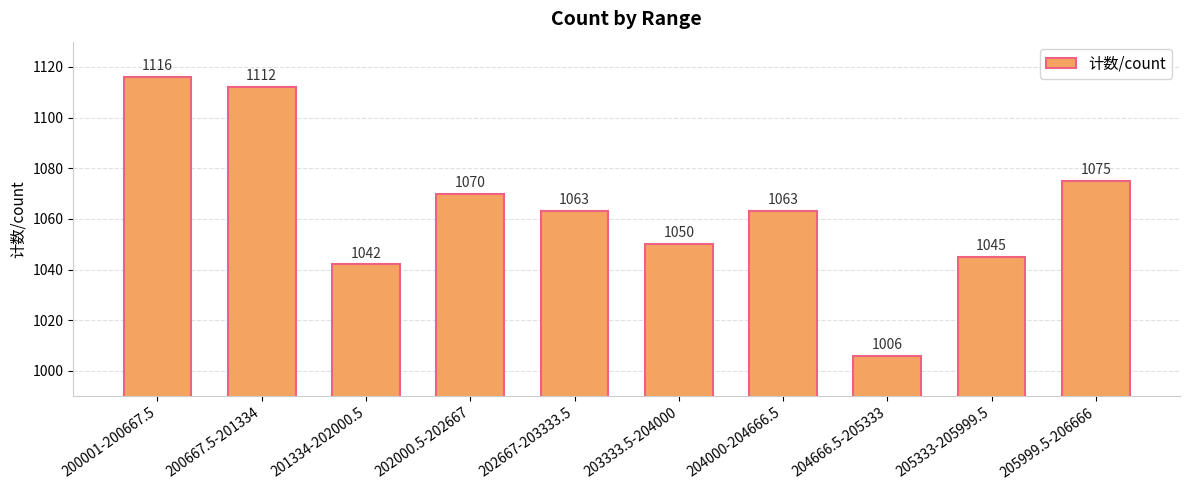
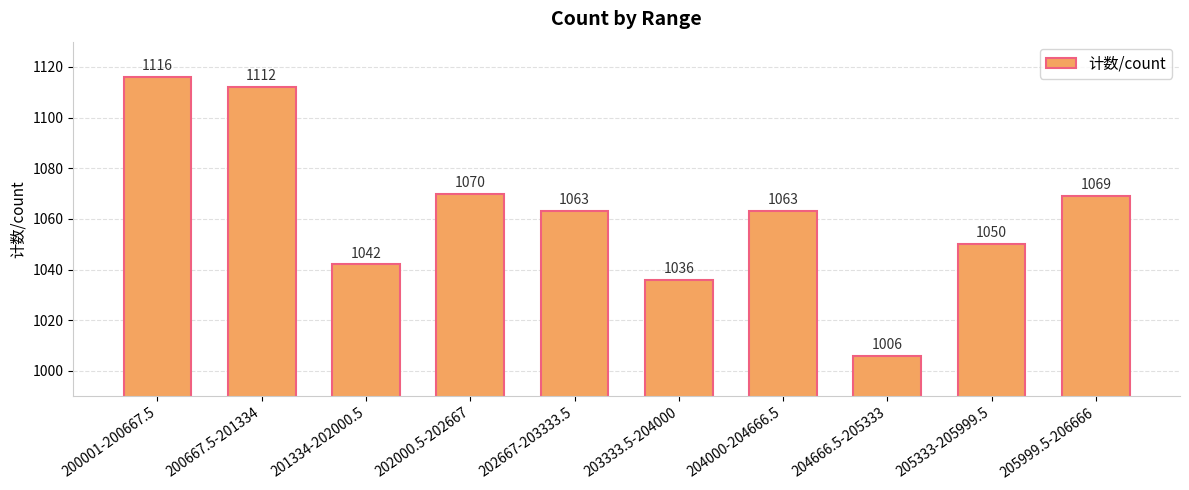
  {
    "200001-200667.5": 1116,
    "200667.5-201334": 1112,
    "201334-202000.5": 1042,
    "202000.5-202667": 1070,
    "202667-203333.5": 1063,
-   "203333.5-204000": 1050,
+   "203333.5-204000": 1036,
    "204000-204666.5": 1063,
    "204666.5-205333": 1006,
-   "205333-205999.5": 1045,
-   "205999.5-206666": 1075
+   "205333-205999.5": 1050,
+   "205999.5-206666": 1069
  }
